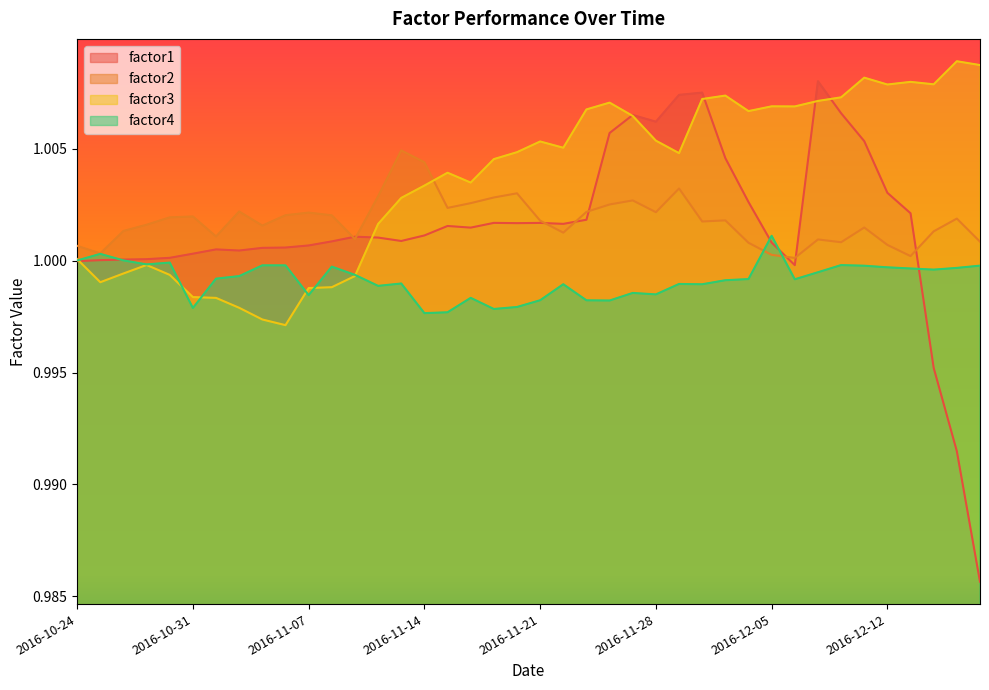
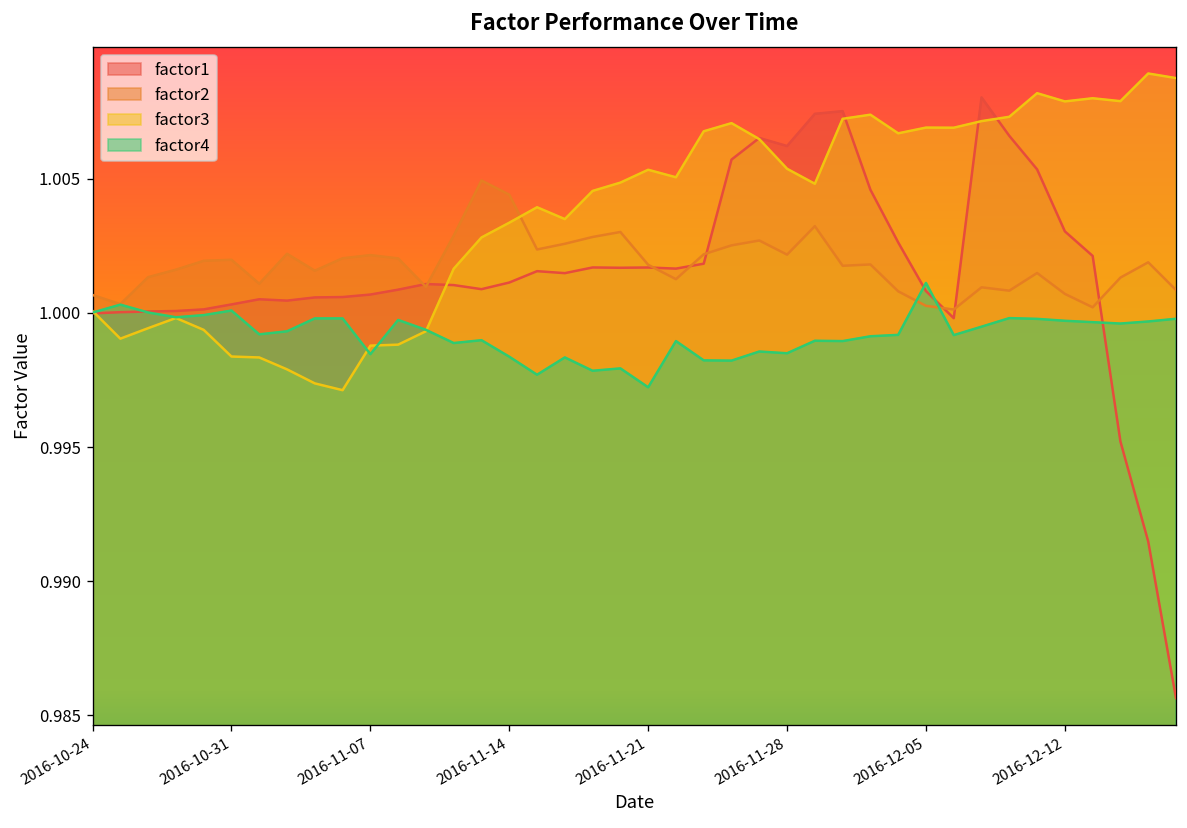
  {
    "factor4": {
-     "2016-10-31": 0.9979,
+     "2016-10-31": 1.0001,
      "2016-11-07": 0.9985,
-     "2016-11-14": 0.9977,
-     "2016-11-21": 0.9982,
+     "2016-11-14": 0.9984,
+     "2016-11-21": 0.9972,
      "2016-11-28": 0.9985,
      "2016-12-05": 1.0011,
      "2016-12-12": 0.9997
    }
  }
